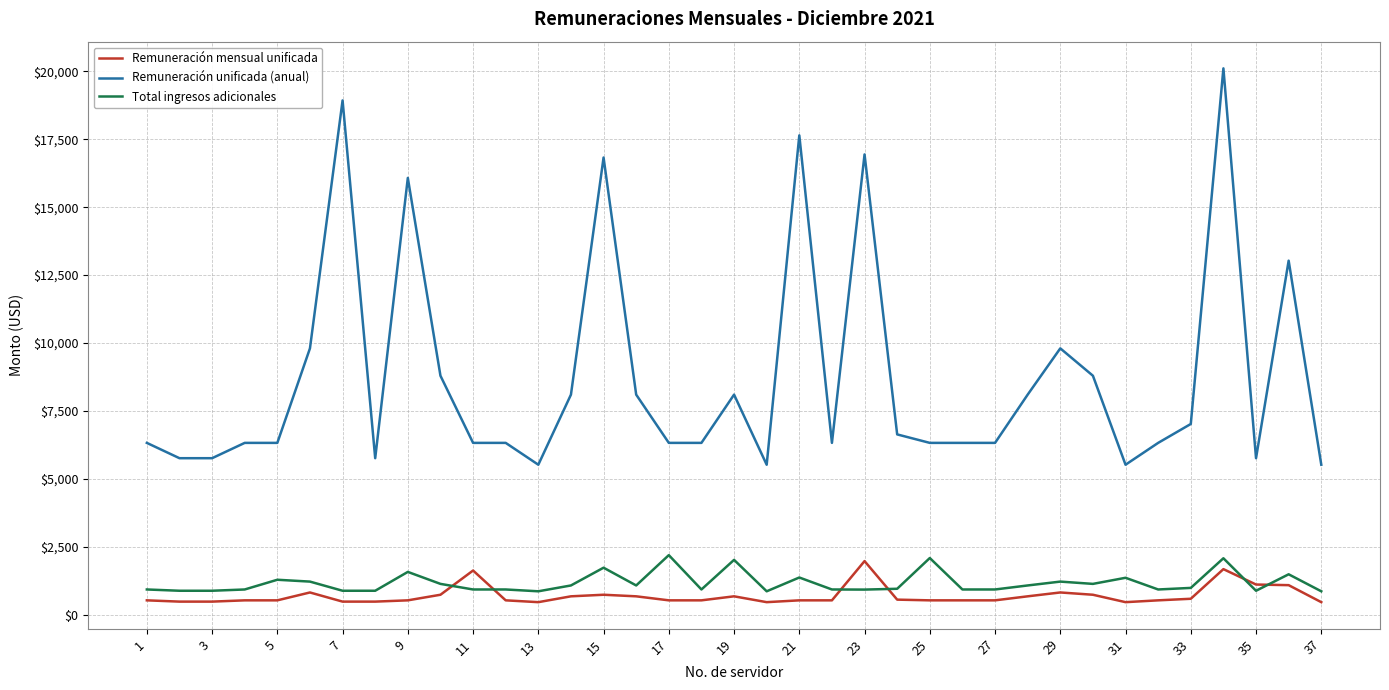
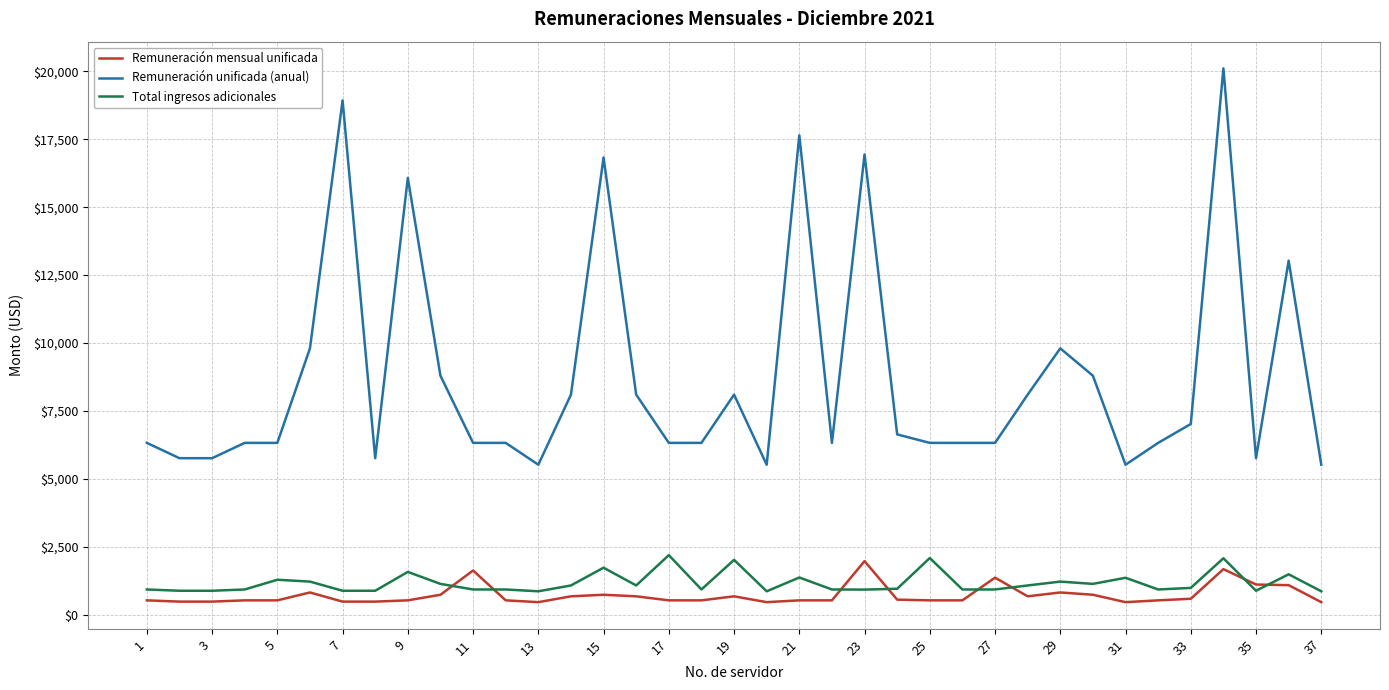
  {
    "Remuneración mensual unificada": {
      "1": "$500",
      "3": "$500",
      "5": "$500",
      "7": "$500",
      "9": "$500",
      "11": "$1,600",
      "13": "$500",
      "15": "$700",
      "17": "$500",
      "19": "$700",
      "21": "$500",
      "23": "$2,000",
      "25": "$500",
-     "27": "$500",
+     "27": "$1,400",
      "29": "$800",
      "31": "$500",
      "33": "$600",
      "35": "$1,100",
      "37": "$500"
    },
    "Remuneración unificada (anual)": {
      "1": "$6,300",
      "3": "$5,800",
      "5": "$6,300",
      "7": "$18,900",
      "9": "$16,100",
      "11": "$6,300",
      "13": "$5,500",
      "15": "$16,800",
      "17": "$6,300",
      "19": "$8,100",
      "21": "$17,600",
      "23": "$16,900",
      "25": "$6,300",
      "27": "$6,300",
      "29": "$9,800",
      "31": "$5,500",
      "33": "$7,000",
      "35": "$5,800",
      "37": "$5,500"
    },
    "Total ingresos adicionales": {
      "1": "$900",
      "3": "$900",
      "5": "$1,300",
      "7": "$900",
      "9": "$1,600",
      "11": "$900",
      "13": "$900",
      "15": "$1,700",
      "17": "$2,200",
      "19": "$2,000",
      "21": "$1,400",
      "23": "$900",
      "25": "$2,100",
      "27": "$900",
      "29": "$1,200",
      "31": "$1,400",
      "33": "$1,000",
      "35": "$900",
      "37": "$900"
    }
  }
